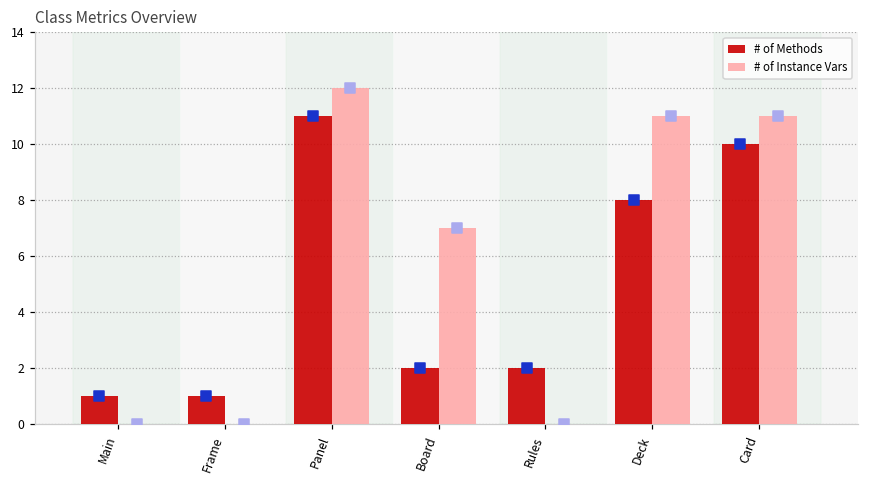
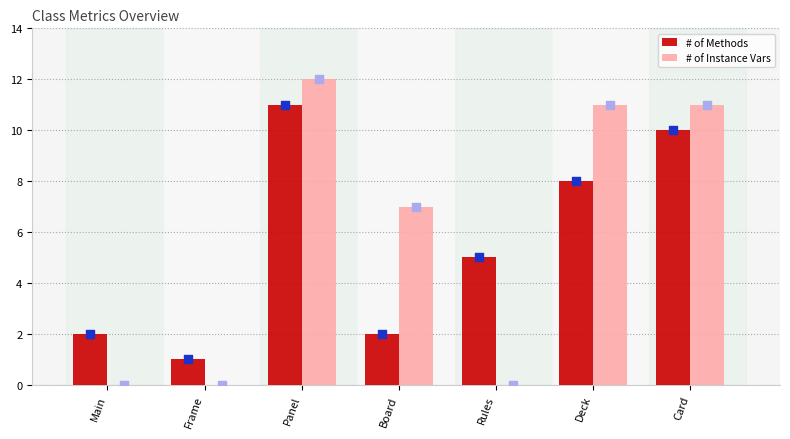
  {
    "# of Methods": {
-     "Main": 1,
+     "Main": 2,
      "Frame": 1,
      "Panel": 11,
      "Board": 2,
-     "Rules": 2,
+     "Rules": 5,
      "Deck": 8,
      "Card": 10
    },
    "# of Instance Vars": {
      "Main": 0,
      "Frame": 0,
      "Panel": 12,
      "Board": 7,
      "Rules": 0,
      "Deck": 11,
      "Card": 11
    }
  }
